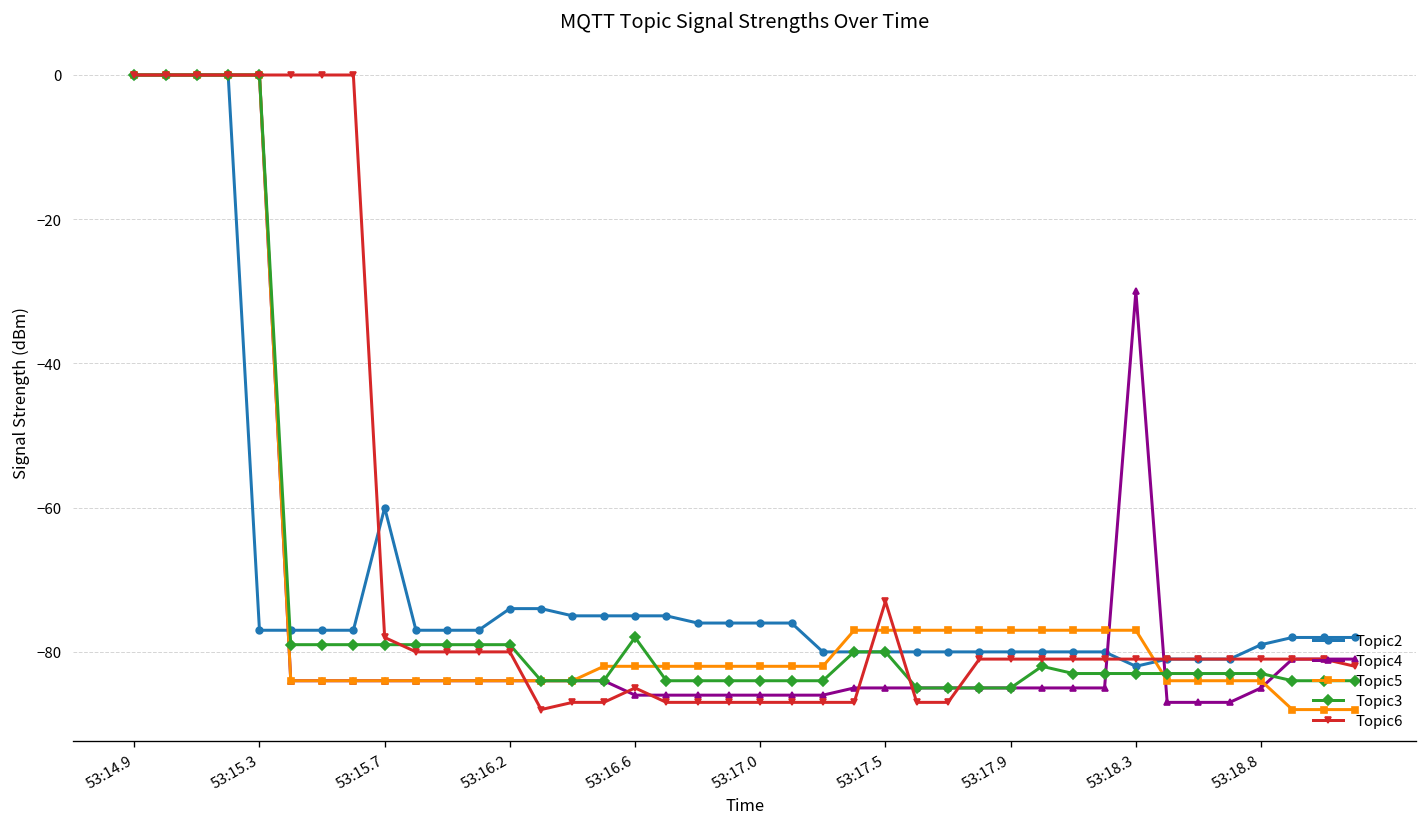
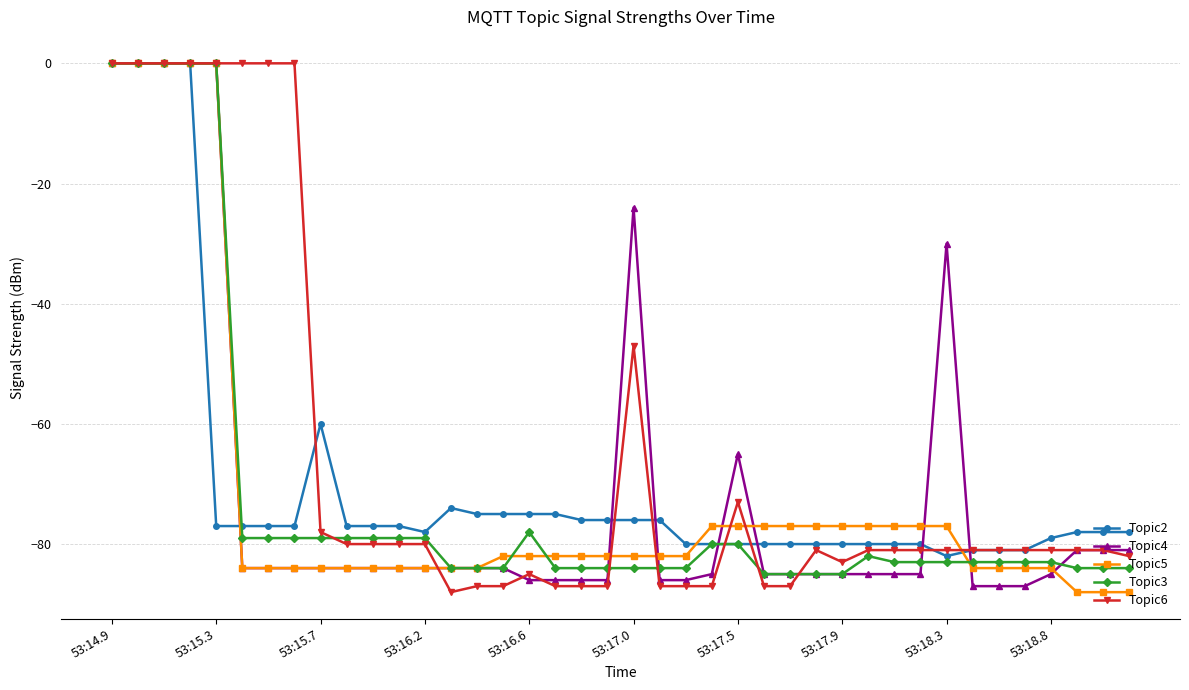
  {
    "Topic2": {
      "53:15.3": -77,
      "53:15.7": -60,
-     "53:16.2": -74,
+     "53:16.2": -78,
      "53:16.6": -75,
      "53:17.0": -76,
      "53:17.9": -80,
      "53:18.3": -82,
      "53:18.8": -79
    },
    "Topic4": {
      "53:16.6": -86,
-     "53:17.0": -86,
-     "53:17.5": -85,
+     "53:17.0": -24,
+     "53:17.5": -65,
      "53:18.3": -30,
      "53:18.8": -85
    },
    "Topic5": {
      "53:16.6": -82,
      "53:17.0": -82,
      "53:17.5": -77,
      "53:17.9": -77,
      "53:18.3": -77,
      "53:18.8": -84
    },
    "Topic3": {
      "53:15.7": -79,
      "53:16.2": -79,
      "53:16.6": -78,
      "53:17.0": -84,
      "53:18.3": -83,
      "53:18.8": -83
    },
    "Topic6": {
      "53:15.7": -78,
      "53:16.2": -80,
      "53:16.6": -85,
-     "53:17.0": -87,
+     "53:17.0": -47,
      "53:17.5": -73,
-     "53:17.9": -81,
+     "53:17.9": -83,
      "53:18.3": -81,
      "53:18.8": -81
    }
  }
